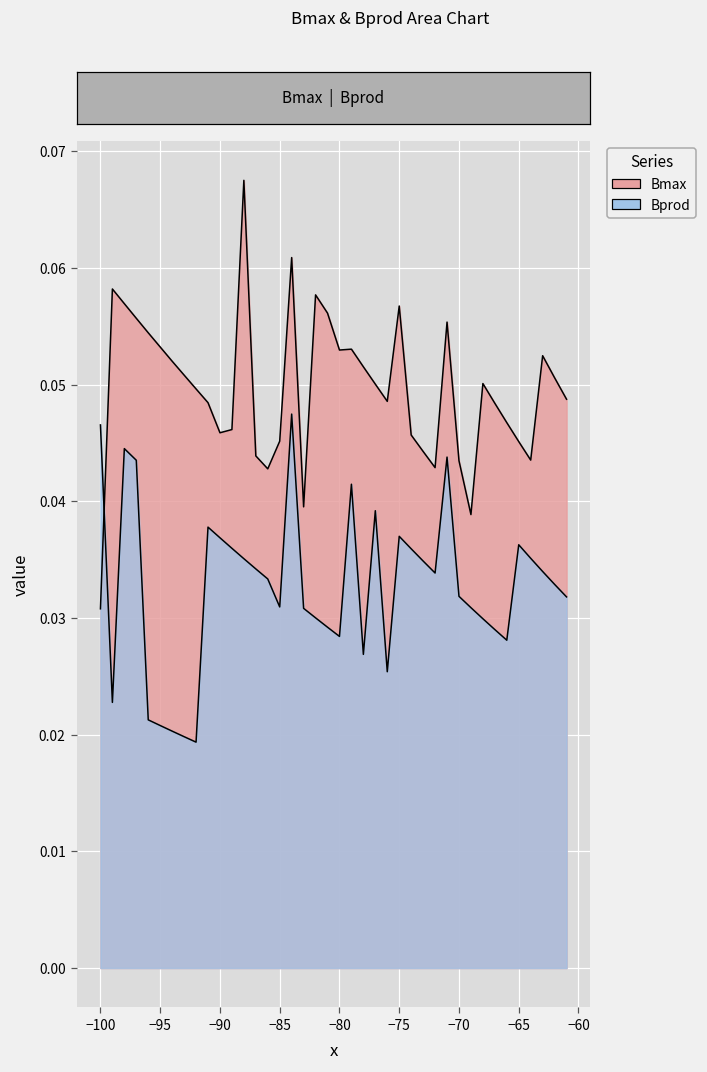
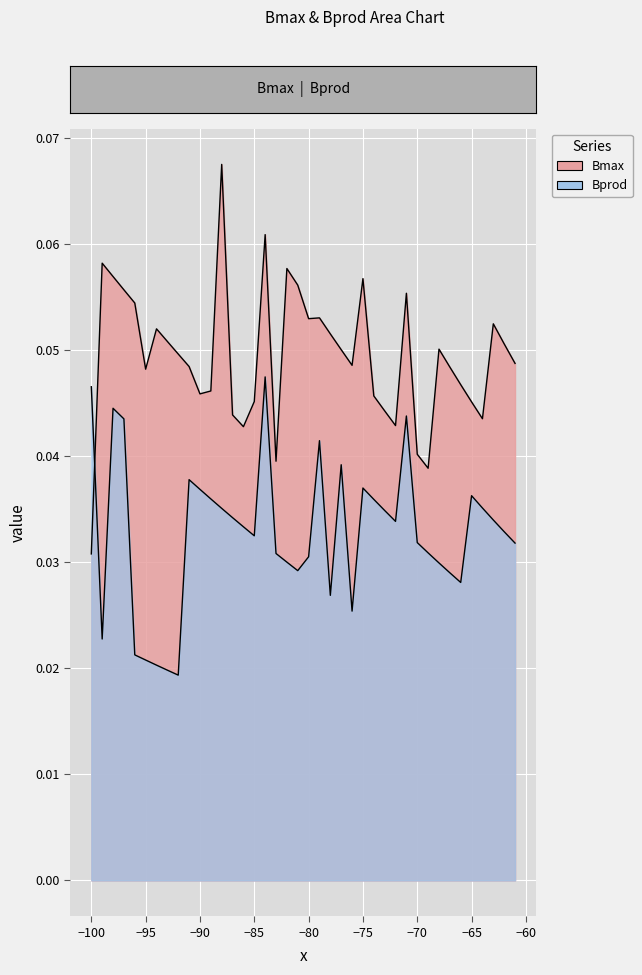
  {
    "Bmax": {
      "−100": 0.0308,
-     "−95": 0.0532,
+     "−95": 0.0482,
      "−90": 0.0459,
      "−85": 0.0452,
      "−80": 0.0530,
      "−75": 0.0567,
-     "−70": 0.0435,
+     "−70": 0.0402,
      "−65": 0.0451
    },
    "Bprod": {
      "−100": 0.0466,
      "−95": 0.0208,
      "−90": 0.0369,
-     "−85": 0.0310,
-     "−80": 0.0284,
+     "−85": 0.0325,
+     "−80": 0.0305,
      "−75": 0.0370,
      "−70": 0.0319,
      "−65": 0.0363
    }
  }
